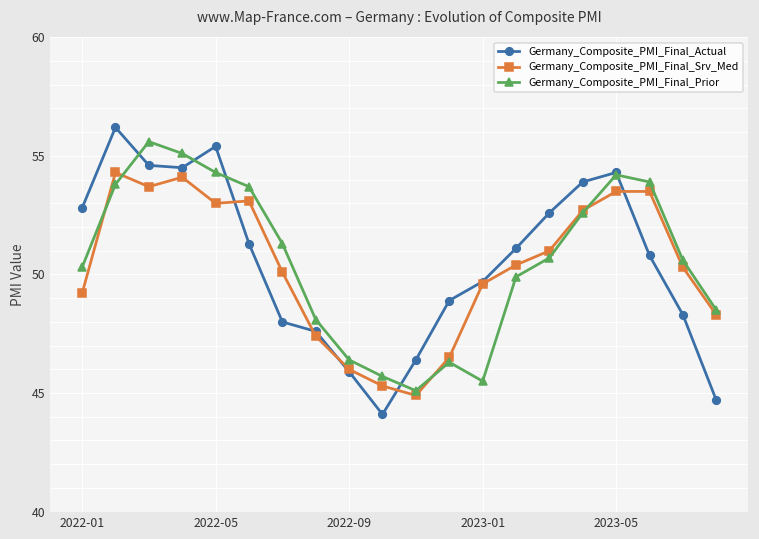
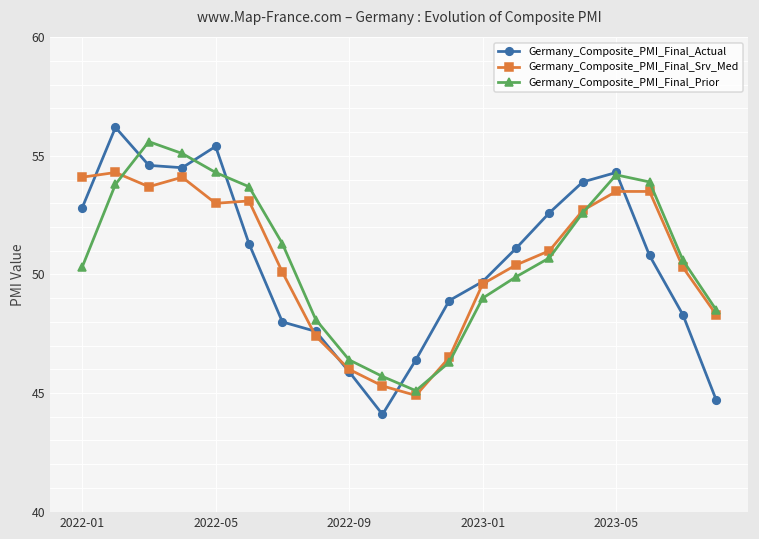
  {
    "Germany_Composite_PMI_Final_Actual": {
      "2022-01": 52.8,
      "2022-05": 55.4
    },
    "Germany_Composite_PMI_Final_Srv_Med": {
-     "2022-01": 49.2,
+     "2022-01": 54.1,
      "2022-05": 53.0,
      "2023-05": 53.5
    },
    "Germany_Composite_PMI_Final_Prior": {
      "2022-01": 50.3,
      "2022-05": 54.3,
      "2022-09": 46.4,
-     "2023-01": 45.5
+     "2023-01": 49.0
    }
  }
